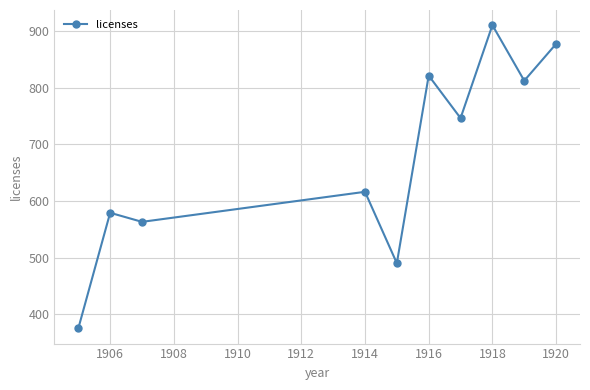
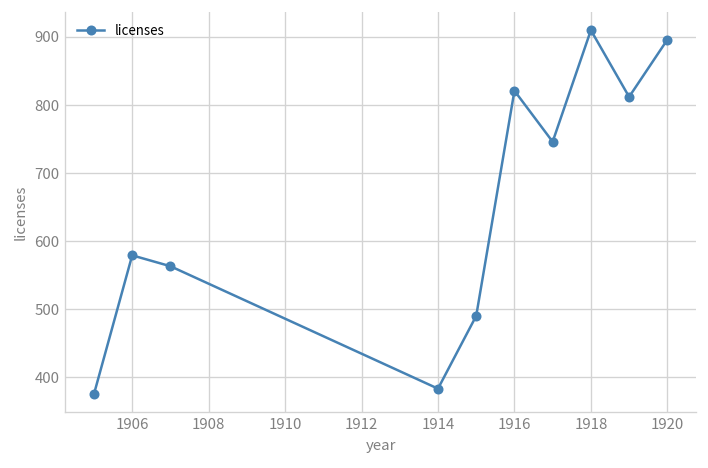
  {
    "1906": 580,
-   "1914": 620,
+   "1914": 380,
    "1916": 820,
    "1918": 910,
-   "1920": 880
+   "1920": 900
  }
